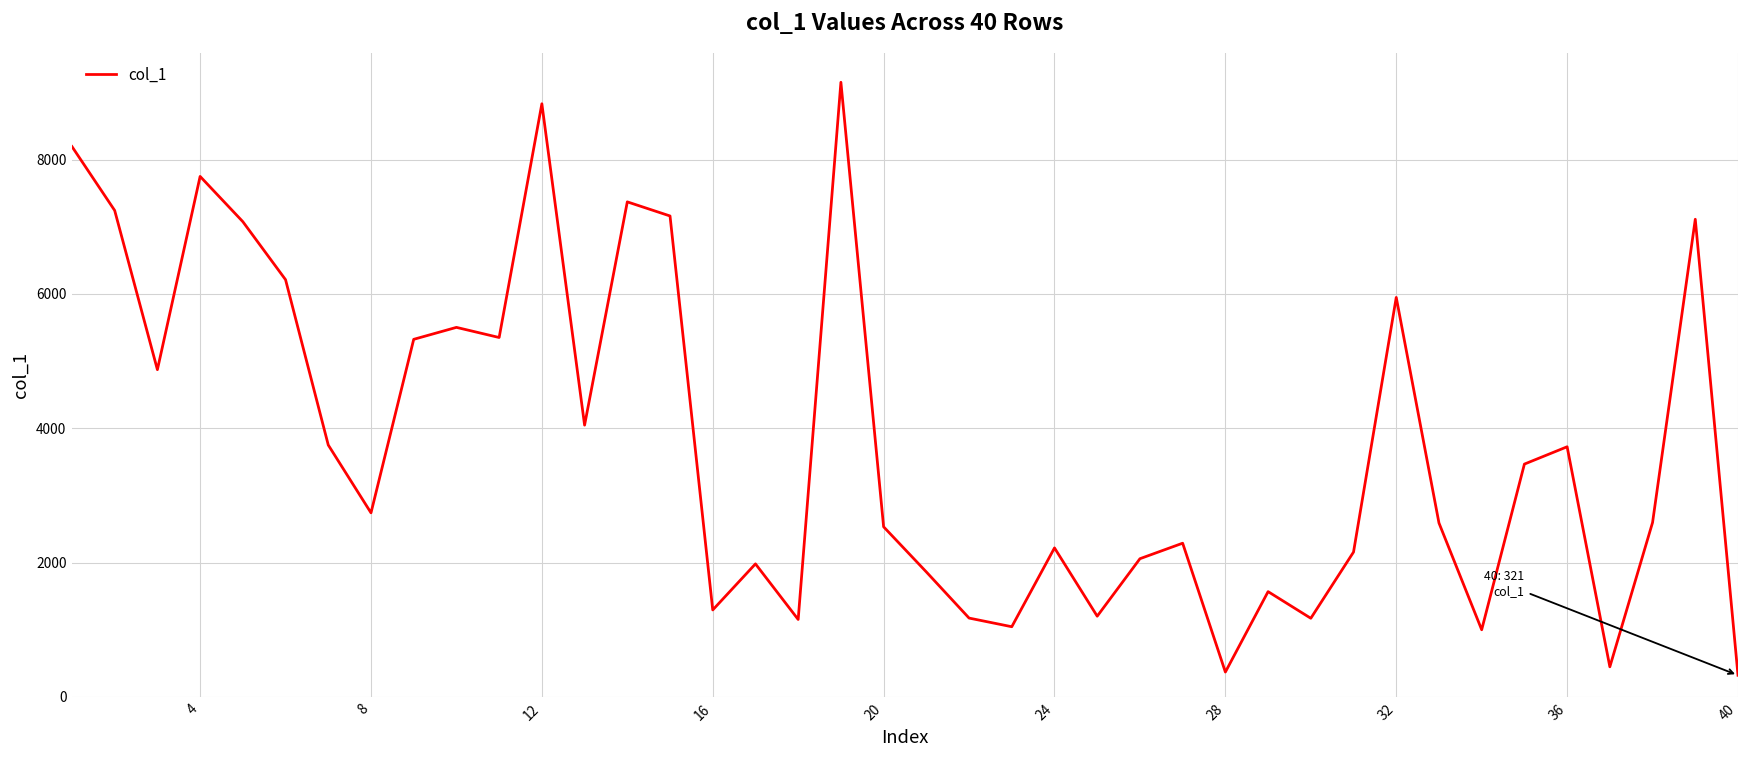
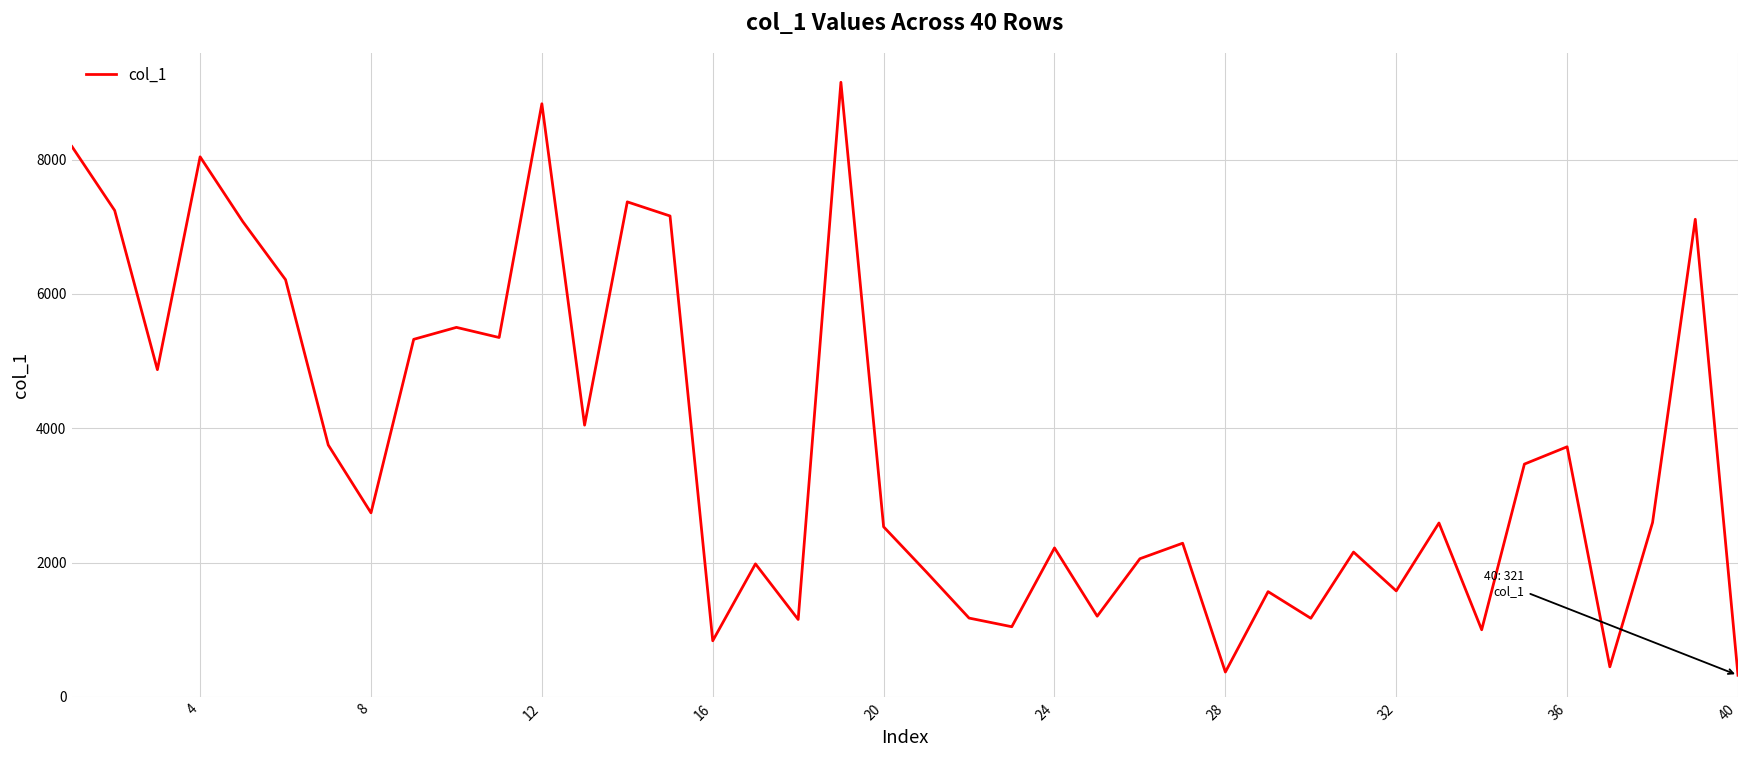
  {
-   "4": 7800,
+   "4": 8000,
    "8": 2700,
    "12": 8800,
-   "16": 1300,
+   "16": 800,
    "20": 2500,
    "24": 2200,
    "28": 400,
-   "32": 5900,
+   "32": 1600,
    "36": 3700,
    "40": 300
  }
